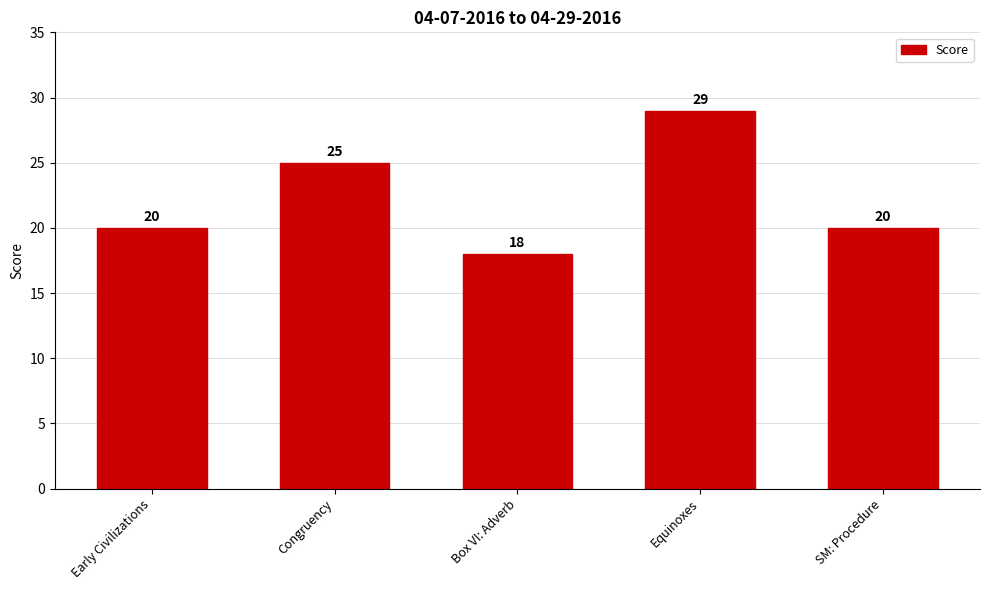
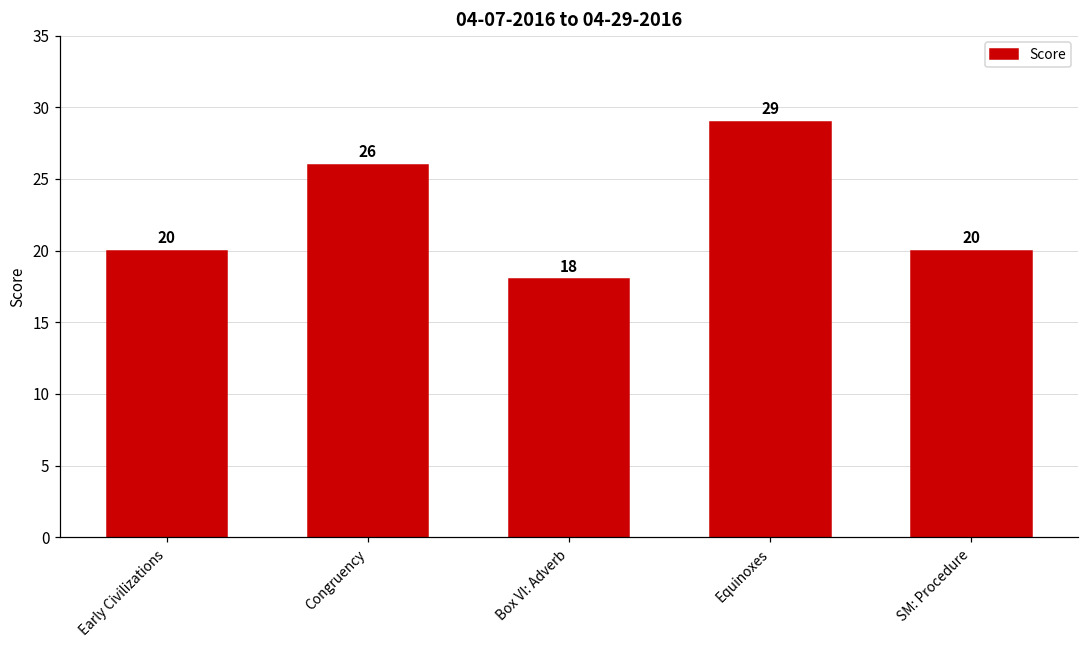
  {
    "Early Civilizations": 20,
-   "Congruency": 25,
+   "Congruency": 26,
    "Box VI: Adverb": 18,
    "Equinoxes": 29,
    "SM: Procedure": 20
  }
